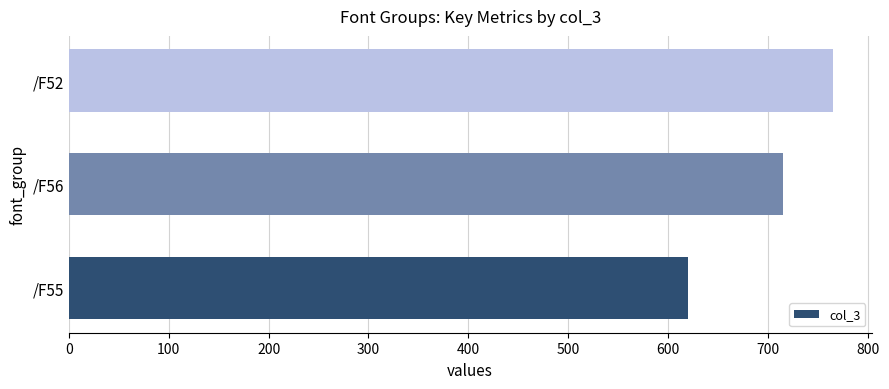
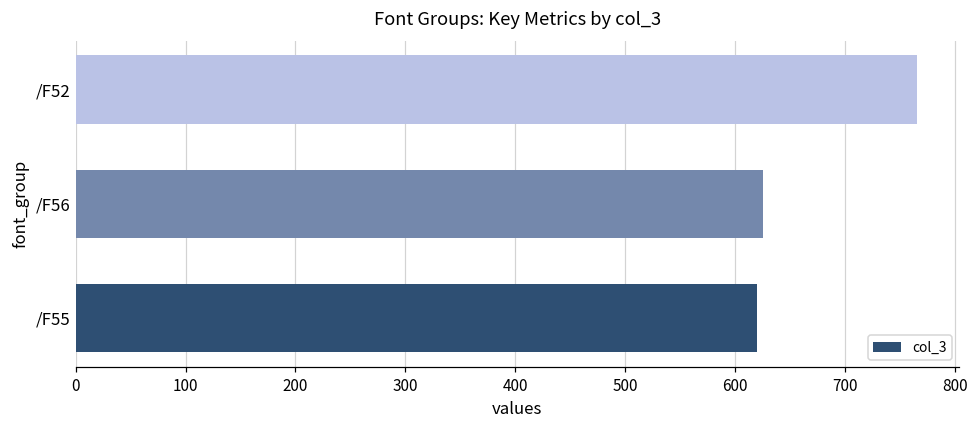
  {
    "/F52": 770,
-   "/F56": 720,
+   "/F56": 630,
    "/F55": 620
  }
